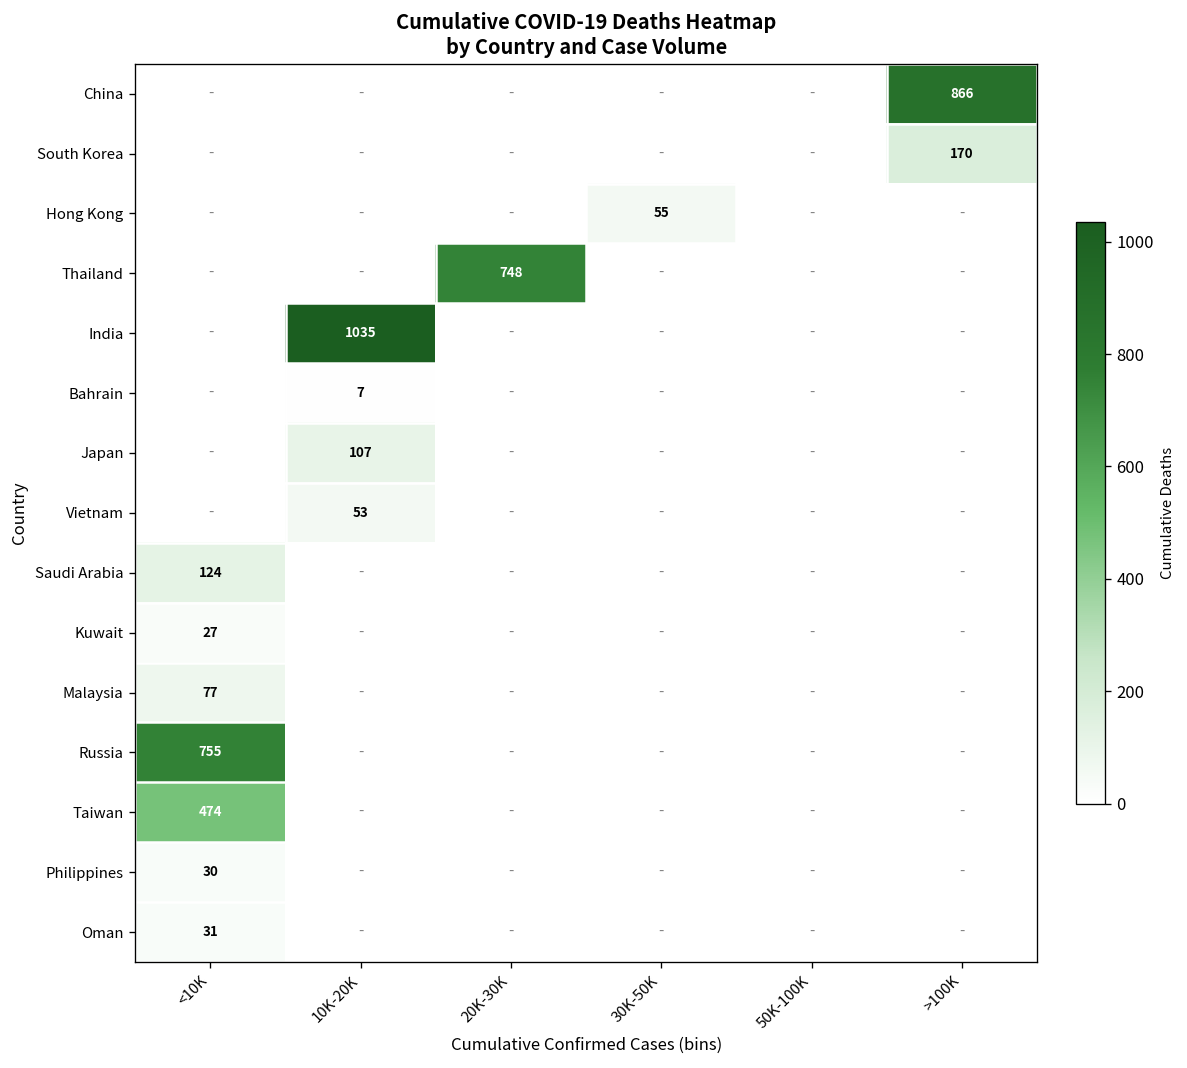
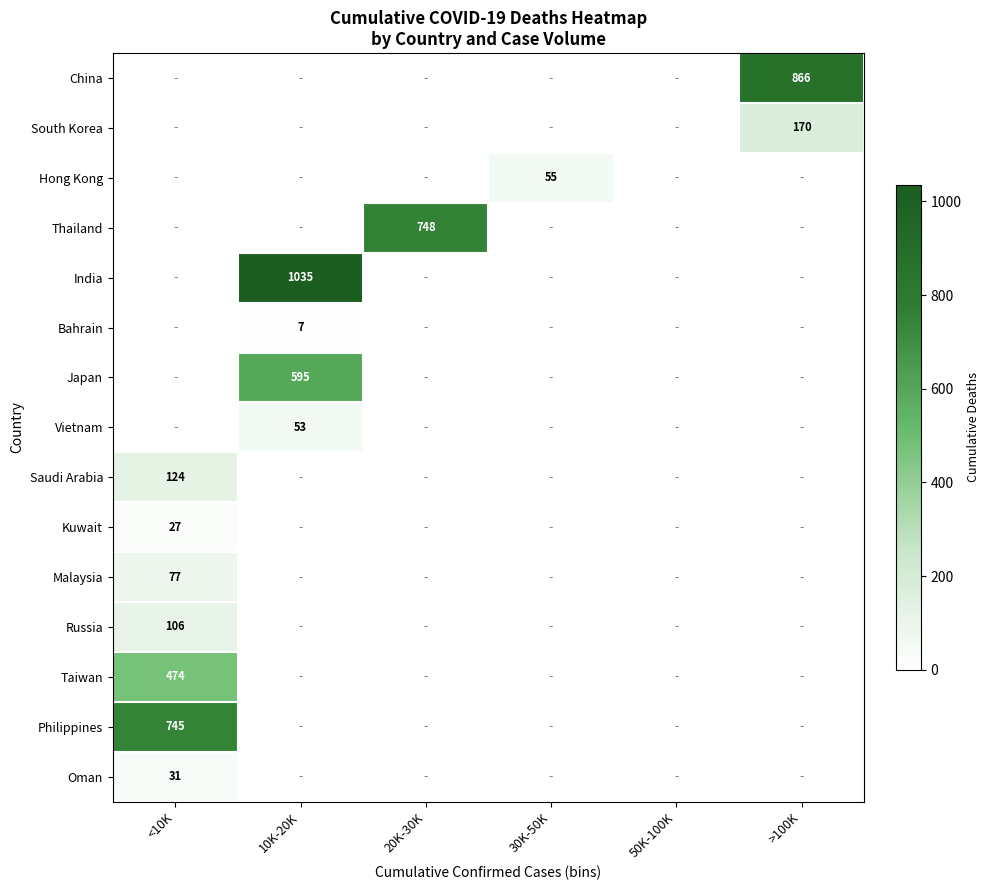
  {
    "China": {
      ">100K": 866
    },
    "South Korea": {
      ">100K": 170
    },
    "Hong Kong": {
      "30K-50K": 55
    },
    "Thailand": {
      "20K-30K": 748
    },
    "India": {
      "10K-20K": 1035
    },
    "Bahrain": {
      "10K-20K": 7
    },
    "Japan": {
-     "10K-20K": 107
+     "10K-20K": 595
    },
    "Vietnam": {
      "10K-20K": 53
    },
    "Saudi Arabia": {
      "<10K": 124
    },
    "Kuwait": {
      "<10K": 27
    },
    "Malaysia": {
      "<10K": 77
    },
    "Russia": {
-     "<10K": 755
+     "<10K": 106
    },
    "Taiwan": {
      "<10K": 474
    },
    "Philippines": {
-     "<10K": 30
+     "<10K": 745
    },
    "Oman": {
      "<10K": 31
    }
  }
